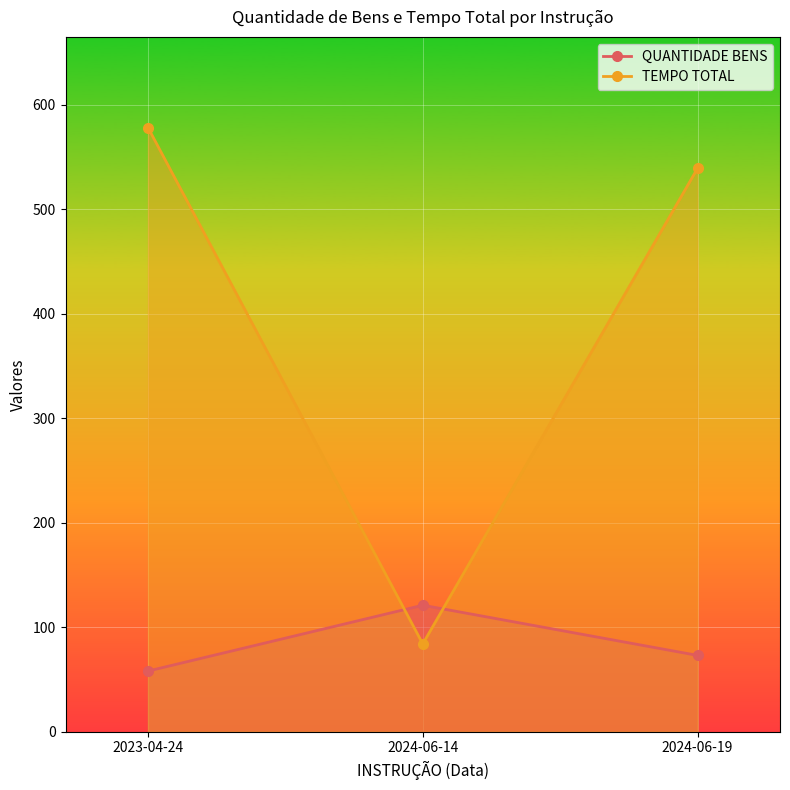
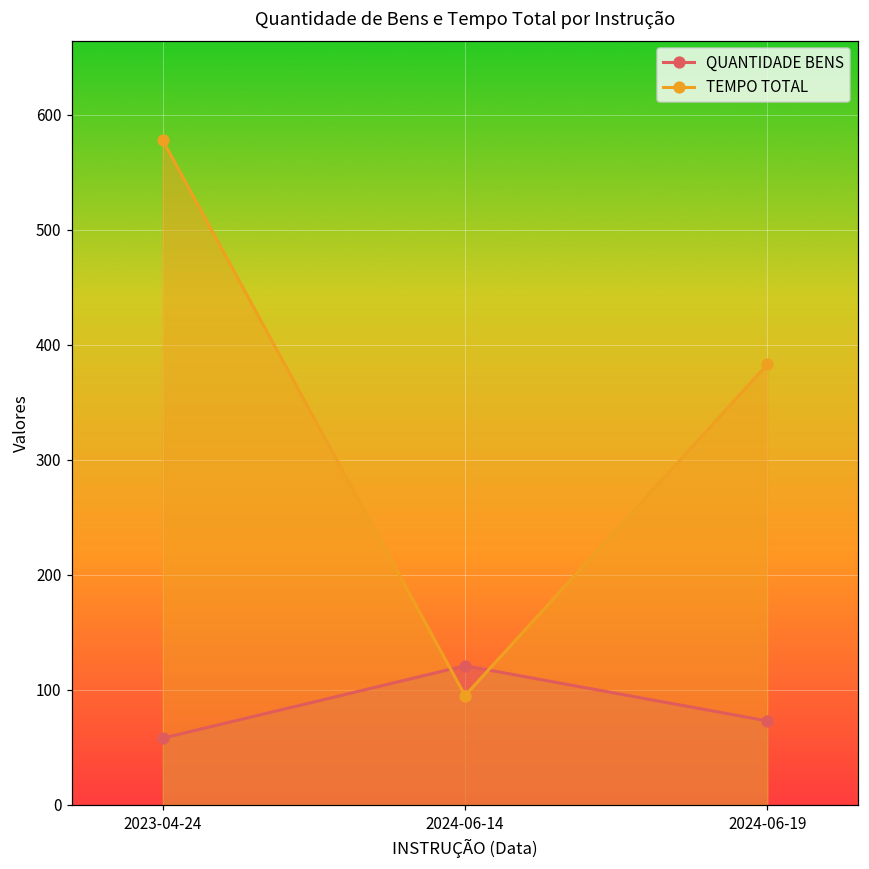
  {
    "QUANTIDADE BENS": {
      "2023-04-24": 58,
      "2024-06-14": 121,
      "2024-06-19": 73
    },
    "TEMPO TOTAL": {
      "2023-04-24": 578,
-     "2024-06-14": 84,
-     "2024-06-19": 539
+     "2024-06-14": 95,
+     "2024-06-19": 383
    }
  }
